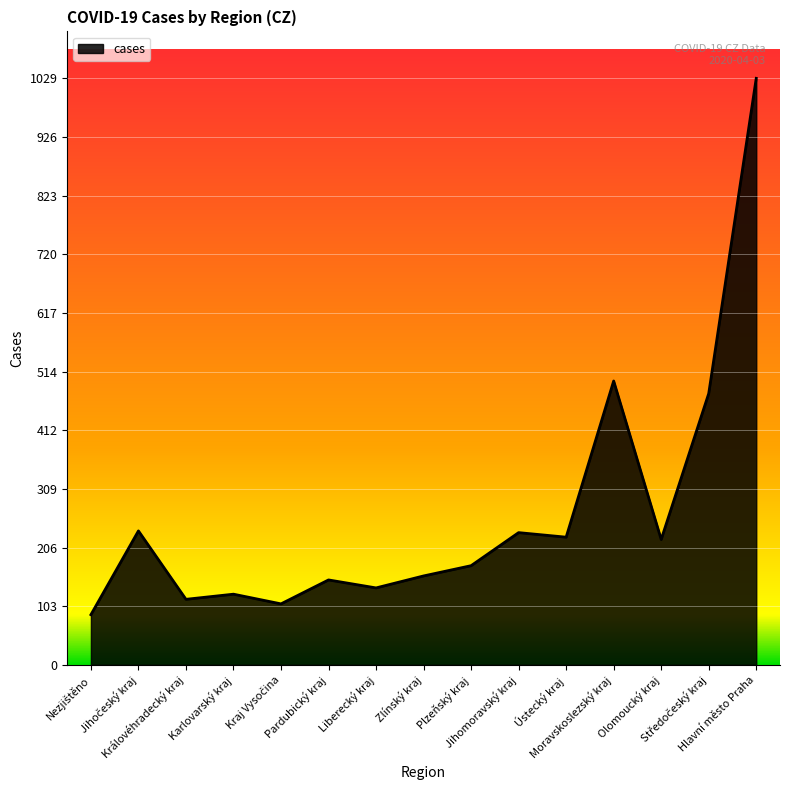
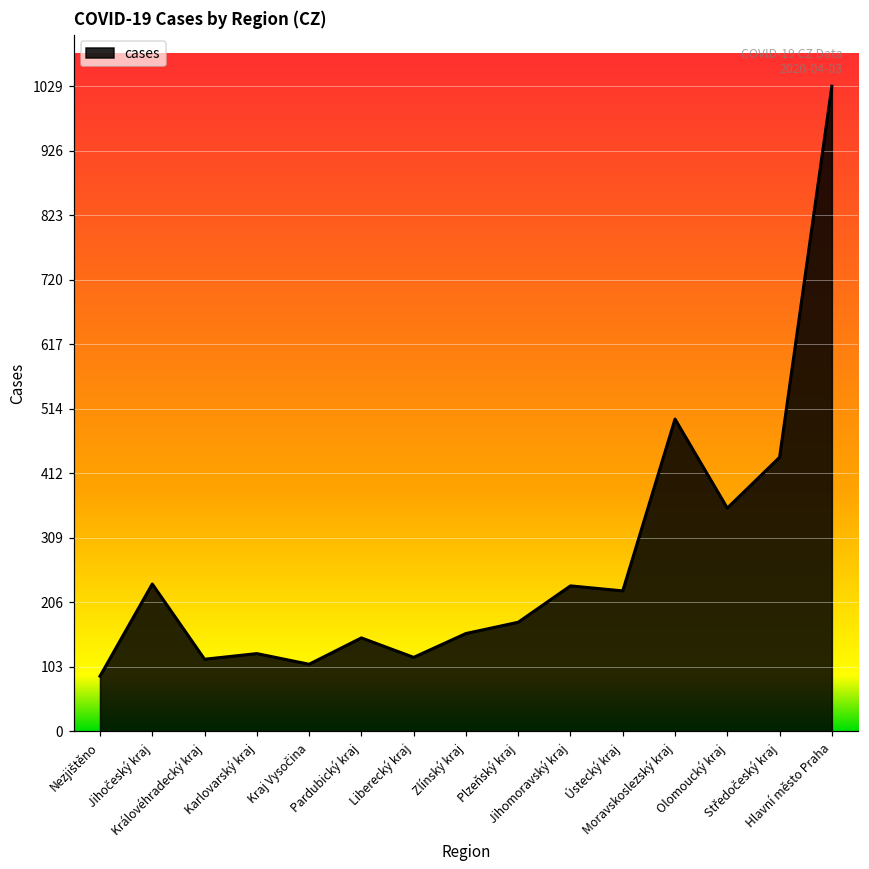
  {
    "Nezjištěno": 90,
    "Jihočeský kraj": 240,
    "Královéhradecký kraj": 120,
    "Karlovarský kraj": 120,
    "Kraj Vysočina": 110,
    "Pardubický kraj": 150,
-   "Liberecký kraj": 140,
+   "Liberecký kraj": 120,
    "Zlínský kraj": 160,
    "Plzeňský kraj": 170,
    "Jihomoravský kraj": 230,
    "Ústecký kraj": 220,
    "Moravskoslezský kraj": 500,
-   "Olomoucký kraj": 220,
-   "Středočeský kraj": 480
+   "Olomoucký kraj": 360,
+   "Středočeský kraj": 440
  }
